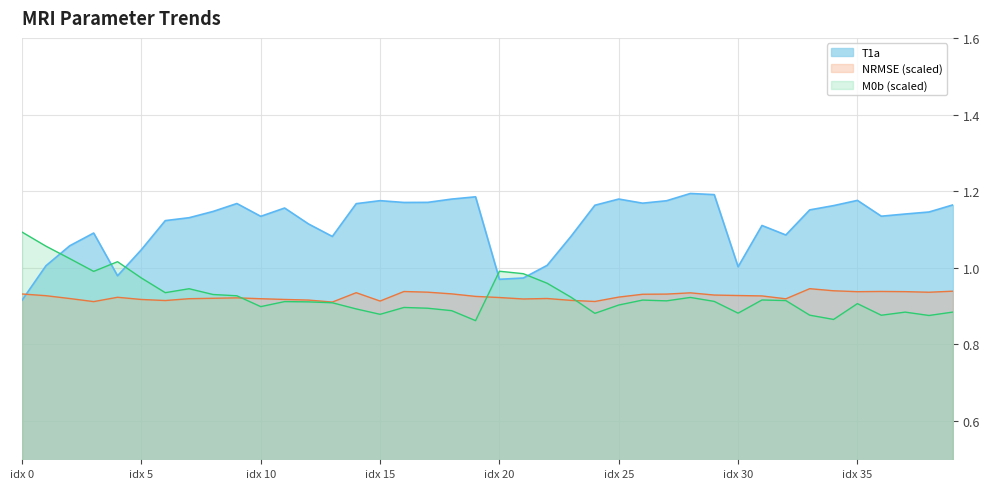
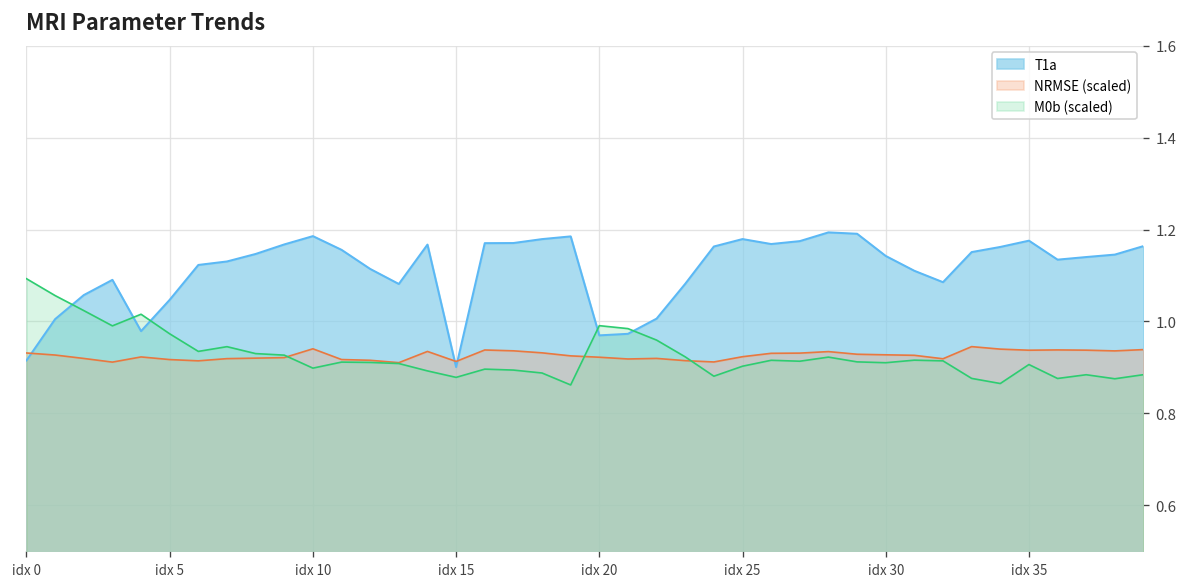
  {
    "T1a": {
      "idx 0": 0.92,
      "idx 5": 1.05,
-     "idx 10": 1.13,
-     "idx 15": 1.18,
+     "idx 10": 1.19,
+     "idx 15": 0.90,
      "idx 20": 0.97,
      "idx 25": 1.18,
-     "idx 30": 1.00,
+     "idx 30": 1.14,
      "idx 35": 1.18
    },
    "NRMSE (scaled)": {
      "idx 0": 0.93,
      "idx 5": 0.92,
-     "idx 10": 0.92,
+     "idx 10": 0.94,
      "idx 15": 0.91,
      "idx 20": 0.92,
      "idx 25": 0.92,
      "idx 30": 0.93,
      "idx 35": 0.94
    },
    "M0b (scaled)": {
      "idx 0": 1.09,
      "idx 5": 0.97,
      "idx 10": 0.90,
      "idx 15": 0.88,
      "idx 20": 0.99,
      "idx 25": 0.90,
-     "idx 30": 0.88,
+     "idx 30": 0.91,
      "idx 35": 0.91
    }
  }
